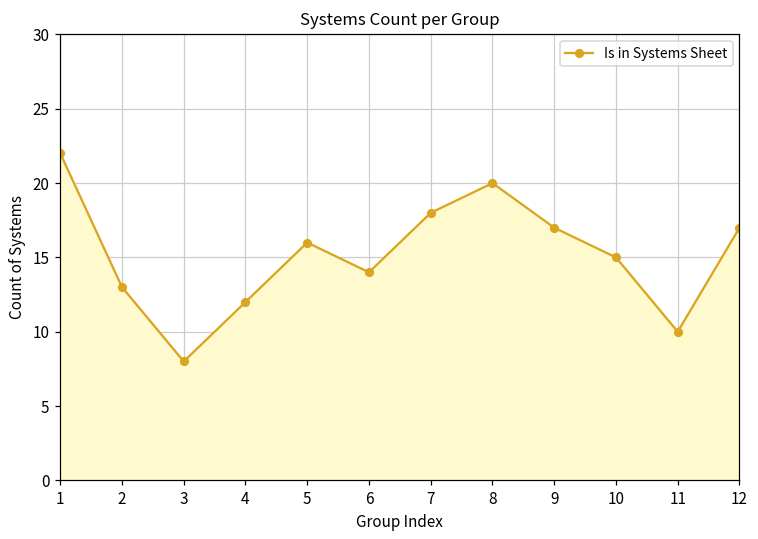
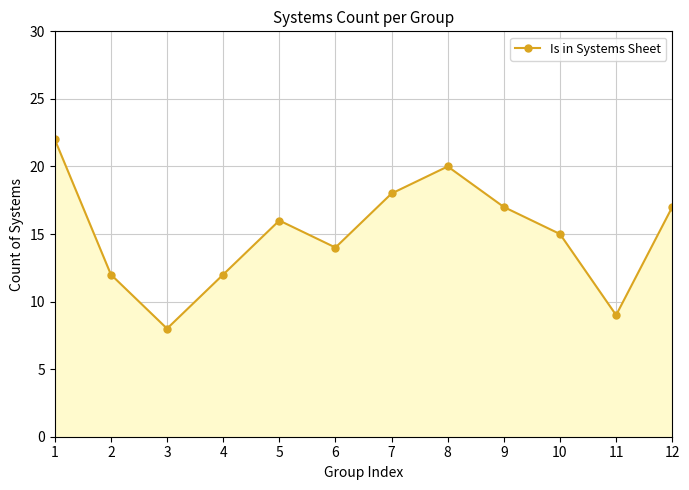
  {
    "1": 22,
-   "2": 13,
+   "2": 12,
    "3": 8,
    "4": 12,
    "5": 16,
    "6": 14,
    "7": 18,
    "8": 20,
    "9": 17,
    "10": 15,
-   "11": 10,
+   "11": 9,
    "12": 17
  }
